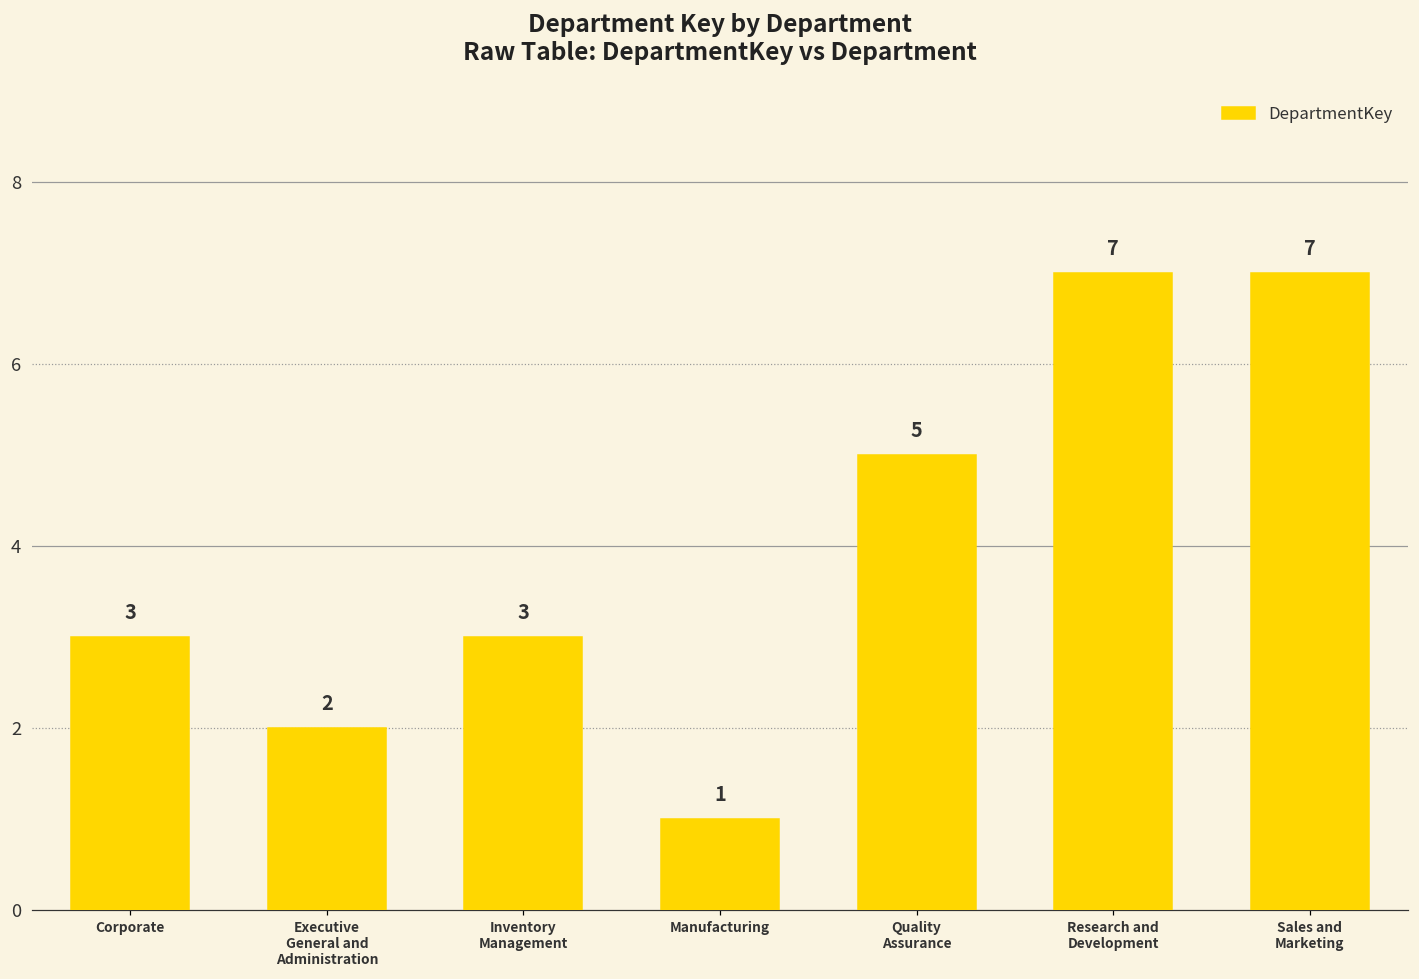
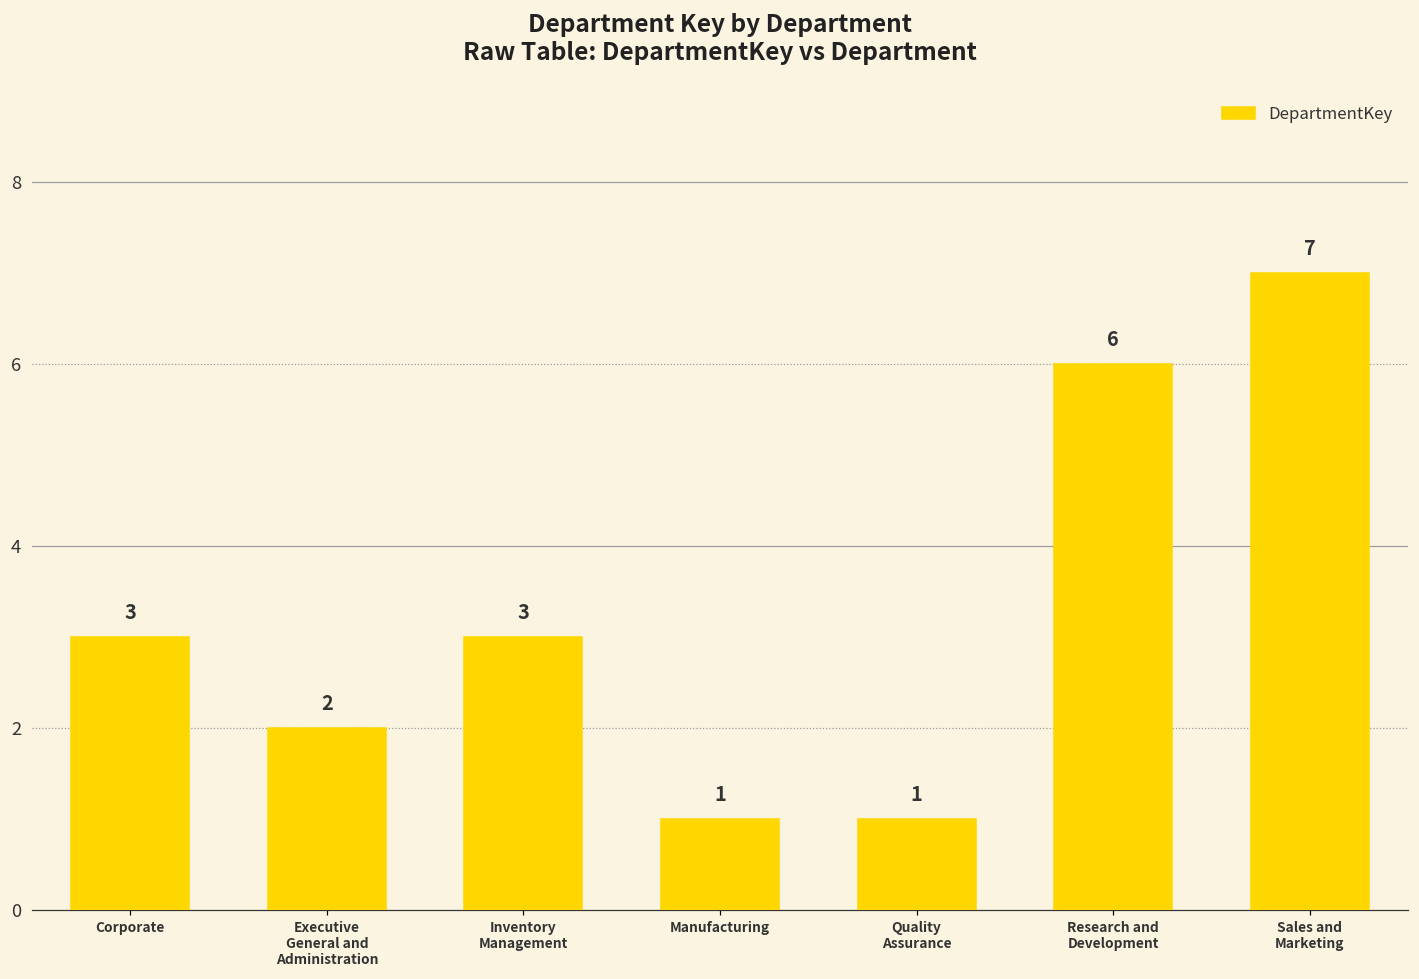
  {
    "Corporate": 3,
    "Executive General and Administration": 2,
    "Inventory Management": 3,
    "Manufacturing": 1,
-   "Quality Assurance": 5,
-   "Research and Development": 7,
+   "Quality Assurance": 1,
+   "Research and Development": 6,
    "Sales and Marketing": 7
  }
